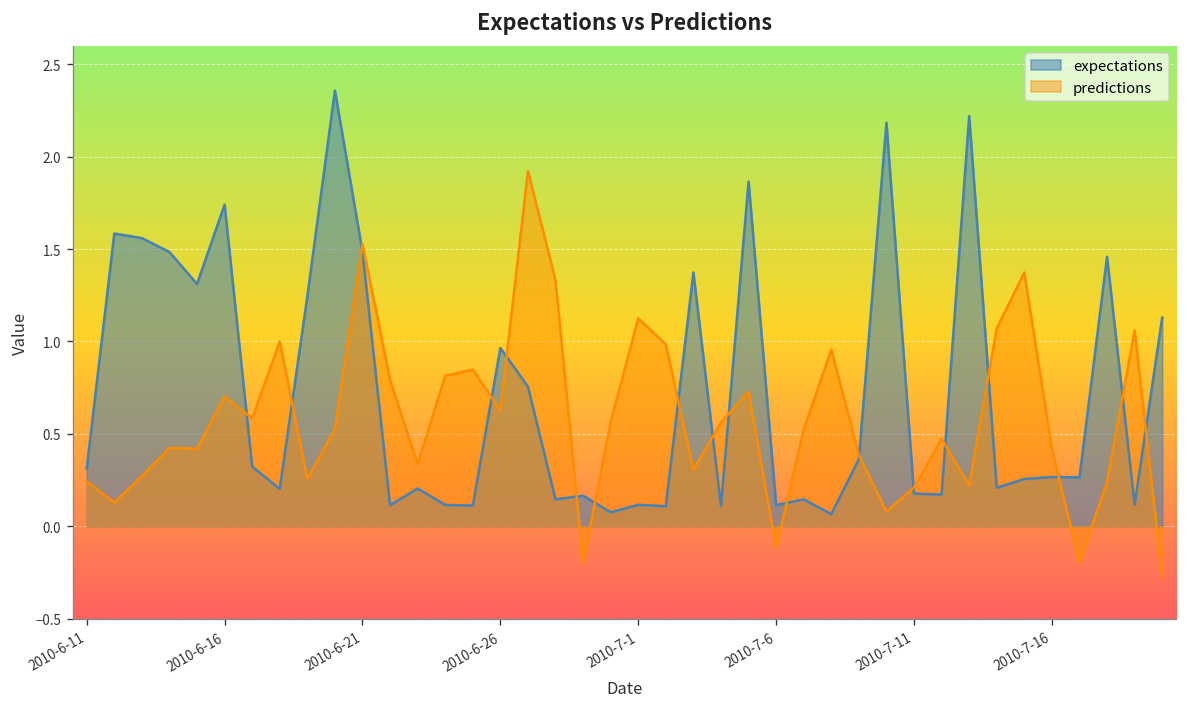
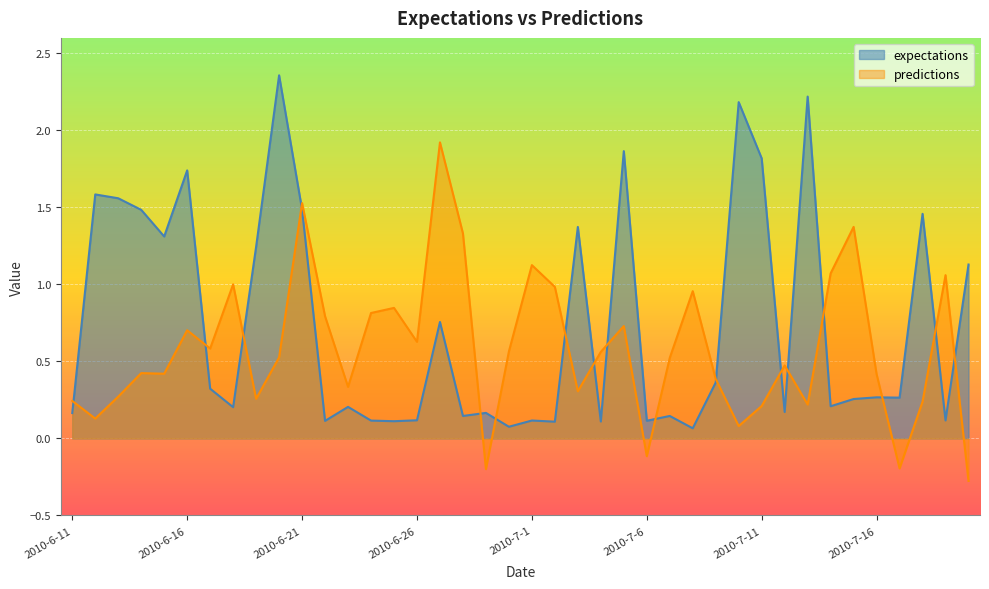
  {
    "expectations": {
-     "2010-6-11": 0.31,
+     "2010-6-11": 0.17,
      "2010-6-16": 1.74,
      "2010-6-21": 1.49,
-     "2010-6-26": 0.96,
+     "2010-6-26": 0.12,
      "2010-7-1": 0.12,
      "2010-7-6": 0.11,
-     "2010-7-11": 0.18,
+     "2010-7-11": 1.82,
      "2010-7-16": 0.27
    }
  }
